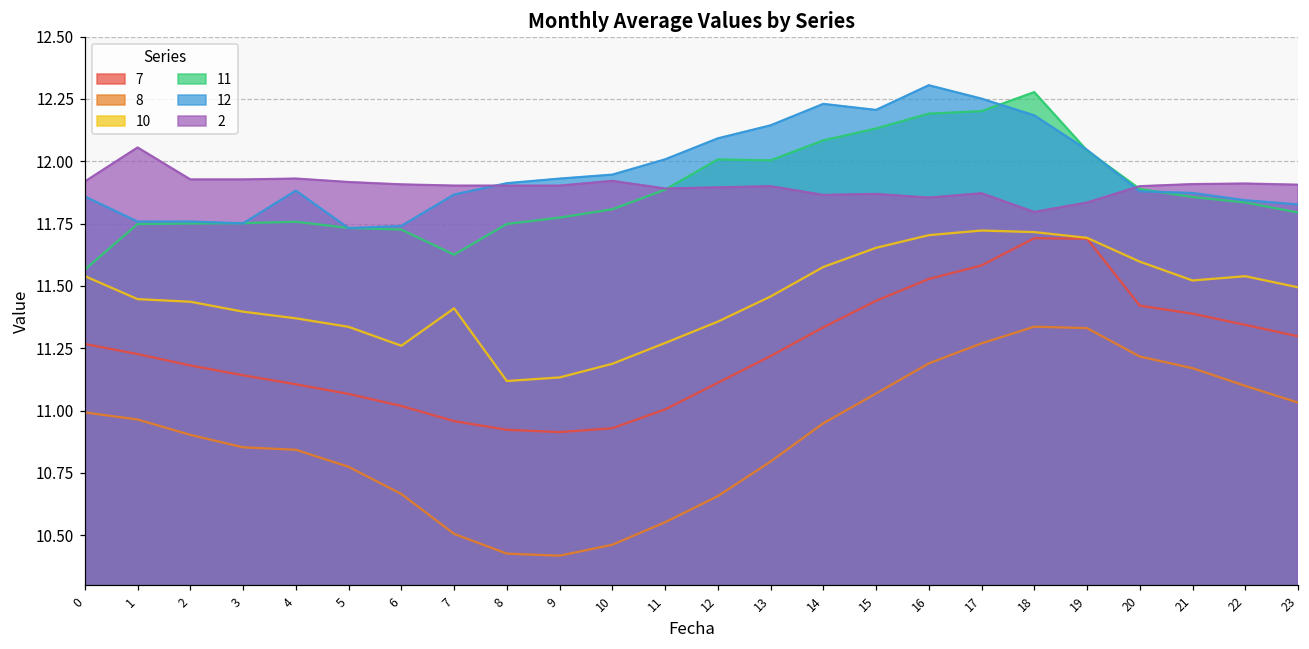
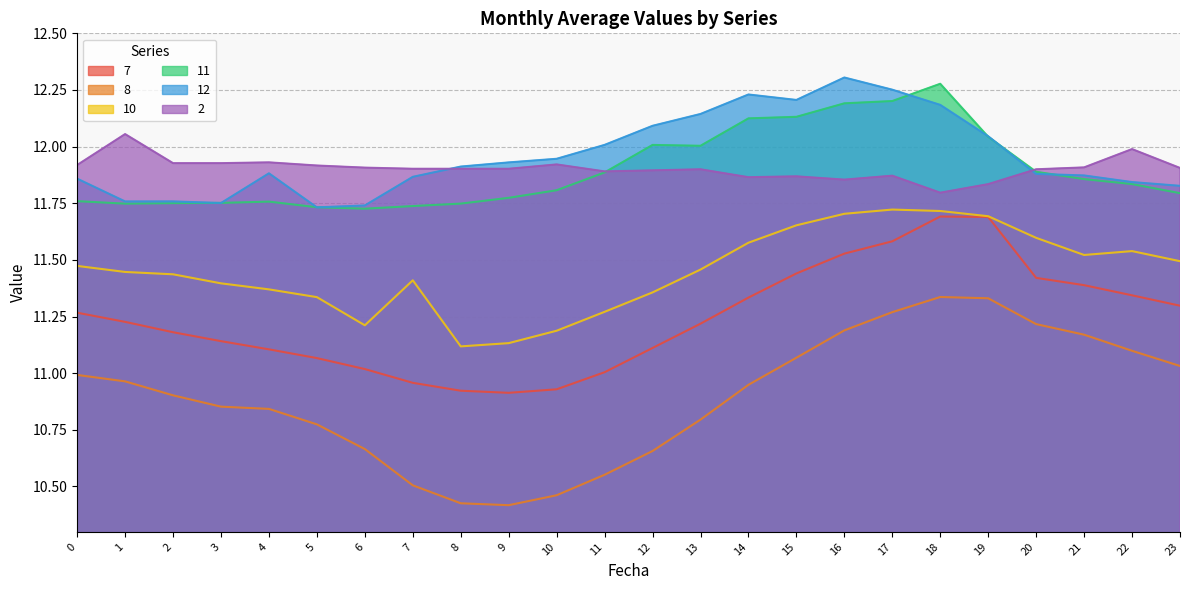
  {
    "10": {
-     "0": 11.54,
+     "0": 11.47,
      "1": 11.45,
      "2": 11.44,
      "3": 11.40,
      "4": 11.37,
      "5": 11.34,
-     "6": 11.26,
+     "6": 11.21,
      "7": 11.41,
      "8": 11.12,
      "9": 11.13,
      "10": 11.19,
      "11": 11.27,
      "12": 11.36,
      "13": 11.46,
      "14": 11.58,
      "15": 11.65,
      "16": 11.70,
      "17": 11.72,
      "18": 11.72,
      "20": 11.60,
      "21": 11.52,
      "22": 11.54,
      "23": 11.49
    },
    "11": {
-     "0": 11.57,
+     "0": 11.76,
      "4": 11.76,
      "6": 11.73,
-     "7": 11.63,
+     "7": 11.74,
      "8": 11.75,
      "9": 11.77,
      "10": 11.81,
      "12": 12.01,
      "13": 12.00,
-     "14": 12.08,
+     "14": 12.12,
      "15": 12.13,
      "16": 12.19,
      "17": 12.20,
      "18": 12.28,
      "21": 11.86,
      "23": 11.79
    },
    "12": {
      "0": 11.86,
      "4": 11.88,
      "6": 11.74,
      "7": 11.87,
      "9": 11.93,
      "10": 11.95,
      "11": 12.01,
      "12": 12.09,
      "13": 12.14,
      "14": 12.23,
      "15": 12.21,
      "16": 12.31,
      "17": 12.25,
      "18": 12.18,
      "21": 11.87,
      "23": 11.83
    },
    "2": {
      "0": 11.92,
      "1": 12.06,
      "2": 11.93,
      "3": 11.93,
      "4": 11.93,
      "5": 11.92,
      "6": 11.91,
      "7": 11.90,
      "9": 11.90,
      "10": 11.92,
      "12": 11.90,
      "13": 11.90,
      "14": 11.87,
      "15": 11.87,
      "16": 11.85,
      "17": 11.87,
      "18": 11.80,
      "19": 11.83,
      "21": 11.91,
-     "22": 11.91,
+     "22": 11.99,
      "23": 11.91
    }
  }
